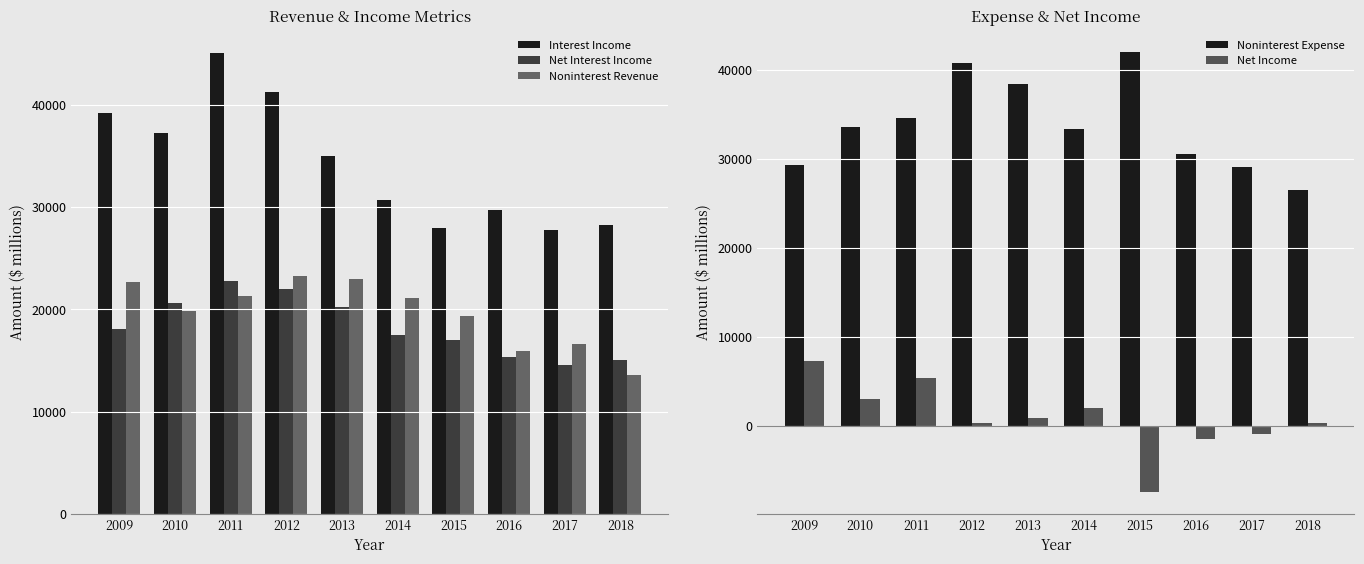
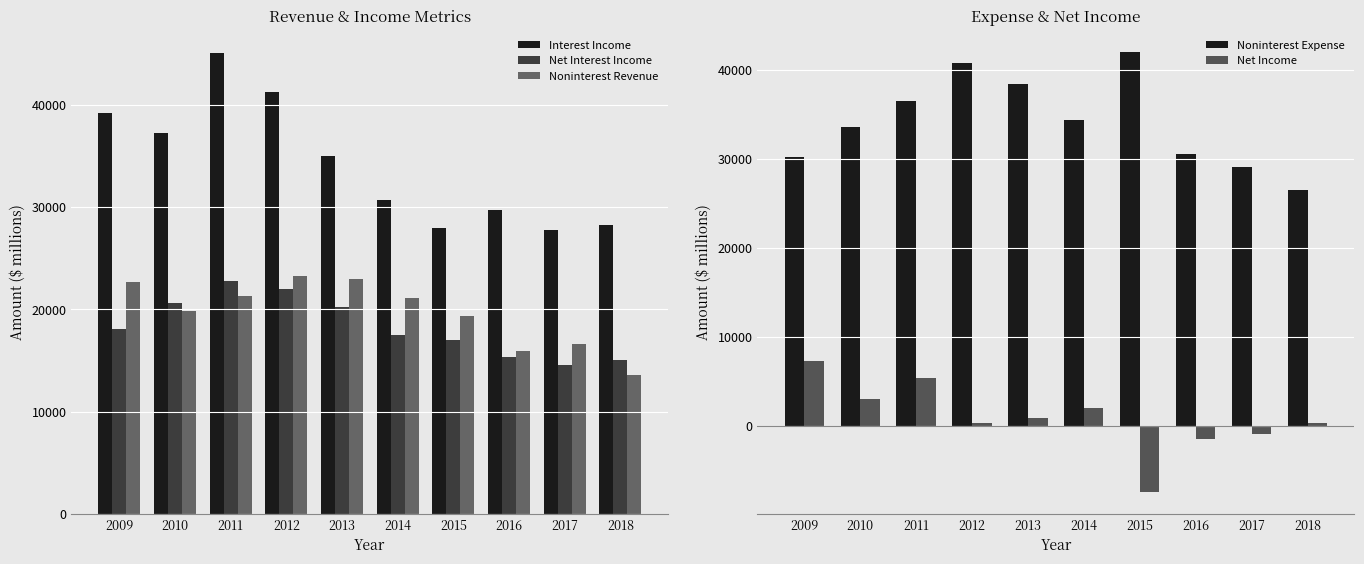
  {
    "Revenue & Income Metrics": {
      "Interest Income": {
        "2009": 39200,
        "2010": 37300,
        "2011": 45000,
        "2012": 41300,
        "2013": 35000,
        "2014": 30700,
        "2015": 28000,
        "2016": 29700,
        "2017": 27800,
        "2018": 28200
      },
      "Net Interest Income": {
        "2009": 18000,
        "2010": 20600,
        "2011": 22800,
        "2012": 22000,
        "2013": 20200,
        "2014": 17500,
        "2015": 17000,
        "2016": 15300,
        "2017": 14500,
        "2018": 15000
      },
      "Noninterest Revenue": {
        "2009": 22600,
        "2010": 19800,
        "2011": 21300,
        "2012": 23200,
        "2013": 23000,
        "2014": 21100,
        "2015": 19400,
        "2016": 15900,
        "2017": 16600,
        "2018": 13500
      }
    },
    "Expense & Net Income": {
      "Noninterest Expense": {
-       "2009": 29000,
+       "2009": 30000,
        "2010": 33000,
-       "2011": 35000,
+       "2011": 36000,
        "2012": 41000,
        "2013": 38000,
-       "2014": 33000,
+       "2014": 34000,
        "2015": 42000,
        "2016": 31000,
        "2017": 29000,
        "2018": 26000
      },
      "Net Income": {
        "2009": 7000,
        "2010": 3000,
        "2011": 5000,
        "2012": 0,
        "2013": 1000,
        "2014": 2000,
        "2015": -7000,
        "2016": -1000,
        "2017": -1000,
        "2018": 0
      }
    }
  }
